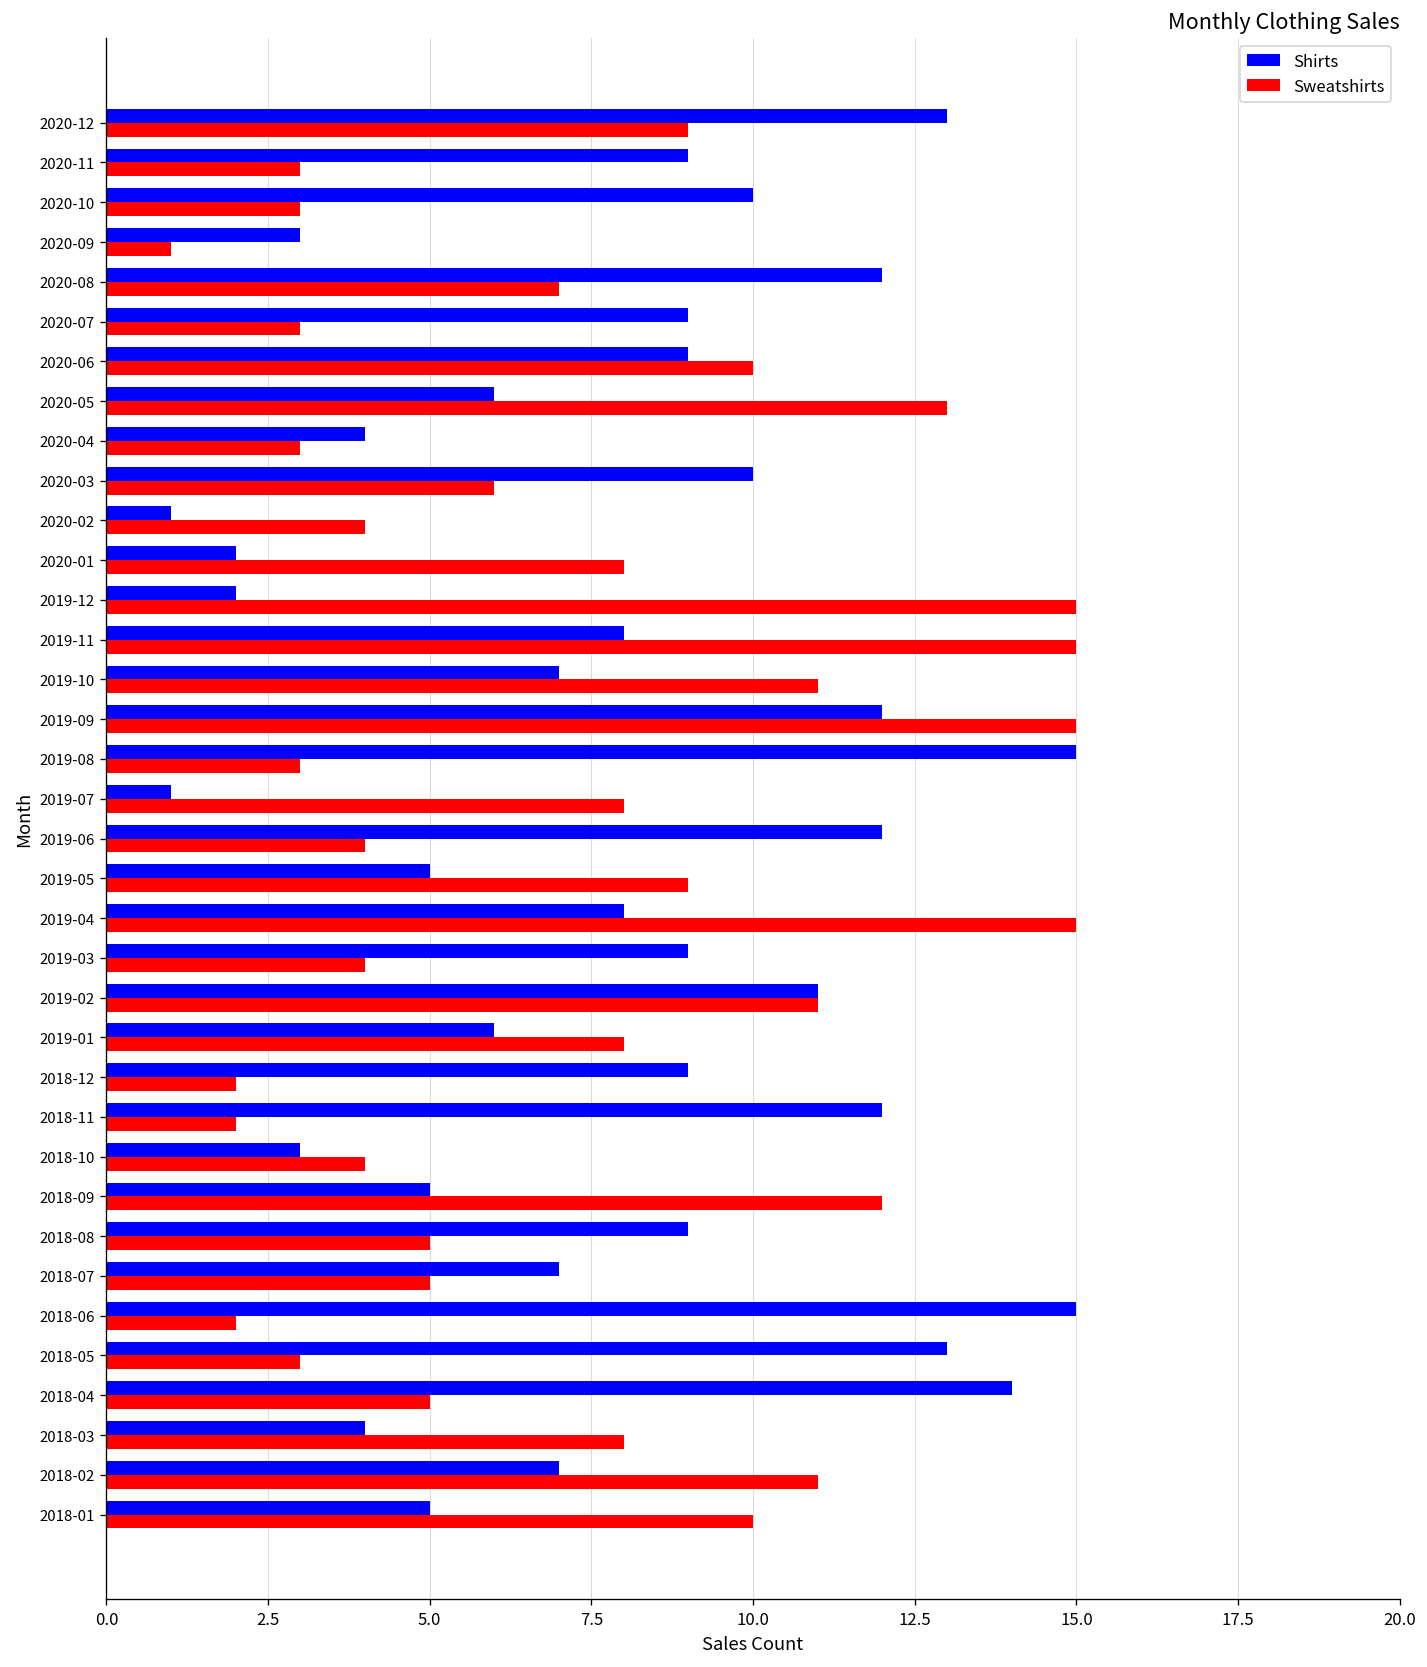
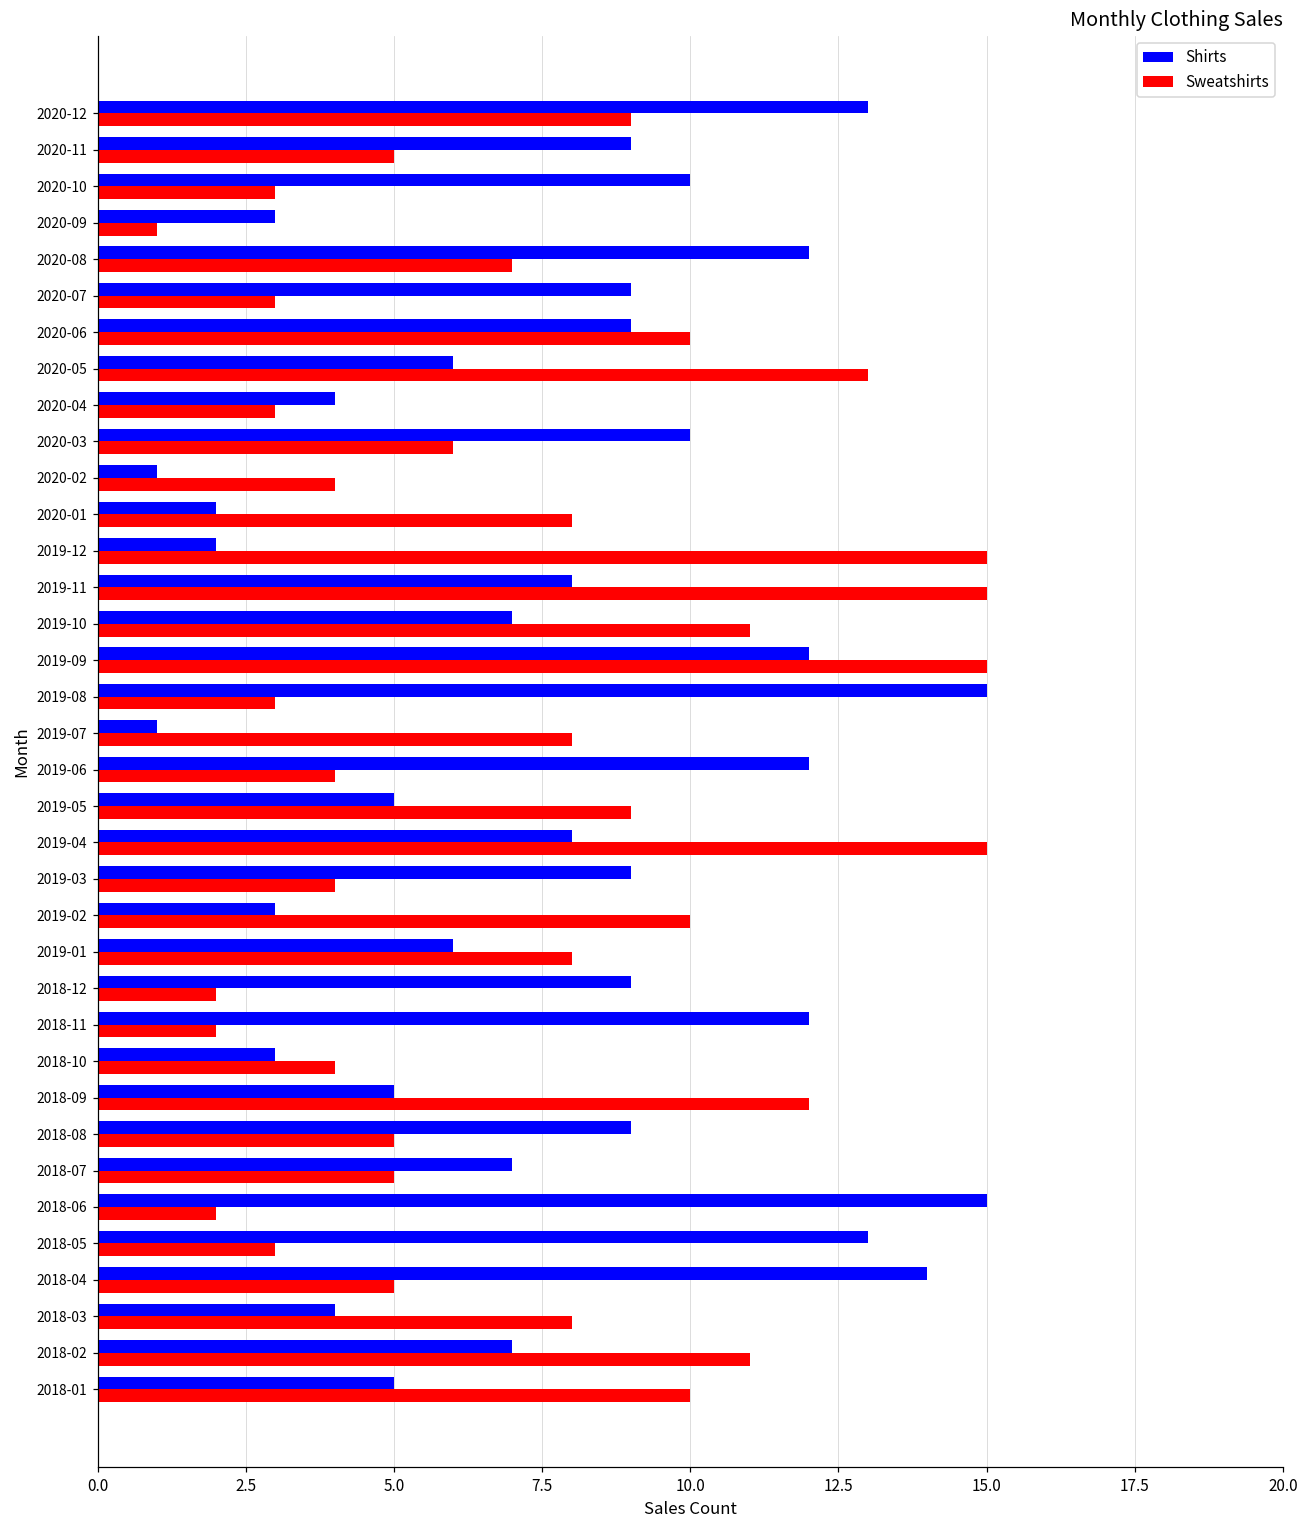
  {
    "Shirts": {
      "2020-12": 13,
      "2020-11": 9,
      "2020-10": 10,
      "2020-09": 3,
      "2020-08": 12,
      "2020-07": 9,
      "2020-06": 9,
      "2020-05": 6,
      "2020-04": 4,
      "2020-03": 10,
      "2020-02": 1,
      "2020-01": 2,
      "2019-12": 2,
      "2019-11": 8,
      "2019-10": 7,
      "2019-09": 12,
      "2019-08": 15,
      "2019-07": 1,
      "2019-06": 12,
      "2019-05": 5,
      "2019-04": 8,
      "2019-03": 9,
-     "2019-02": 11,
+     "2019-02": 3,
      "2019-01": 6,
      "2018-12": 9,
      "2018-11": 12,
      "2018-10": 3,
      "2018-09": 5,
      "2018-08": 9,
      "2018-07": 7,
      "2018-06": 15,
      "2018-05": 13,
      "2018-04": 14,
      "2018-03": 4,
      "2018-02": 7,
      "2018-01": 5
    },
    "Sweatshirts": {
      "2020-12": 9,
-     "2020-11": 3,
+     "2020-11": 5,
      "2020-10": 3,
      "2020-09": 1,
      "2020-08": 7,
      "2020-07": 3,
      "2020-06": 10,
      "2020-05": 13,
      "2020-04": 3,
      "2020-03": 6,
      "2020-02": 4,
      "2020-01": 8,
      "2019-12": 15,
      "2019-11": 15,
      "2019-10": 11,
      "2019-09": 15,
      "2019-08": 3,
      "2019-07": 8,
      "2019-06": 4,
      "2019-05": 9,
      "2019-04": 15,
      "2019-03": 4,
-     "2019-02": 11,
+     "2019-02": 10,
      "2019-01": 8,
      "2018-12": 2,
      "2018-11": 2,
      "2018-10": 4,
      "2018-09": 12,
      "2018-08": 5,
      "2018-07": 5,
      "2018-06": 2,
      "2018-05": 3,
      "2018-04": 5,
      "2018-03": 8,
      "2018-02": 11,
      "2018-01": 10
    }
  }
